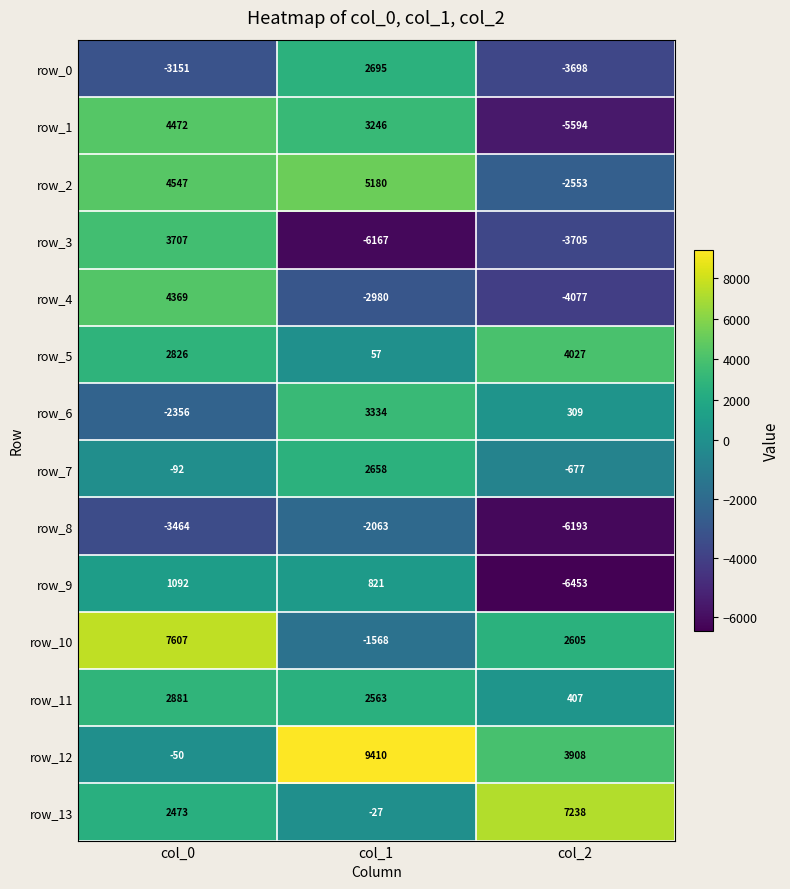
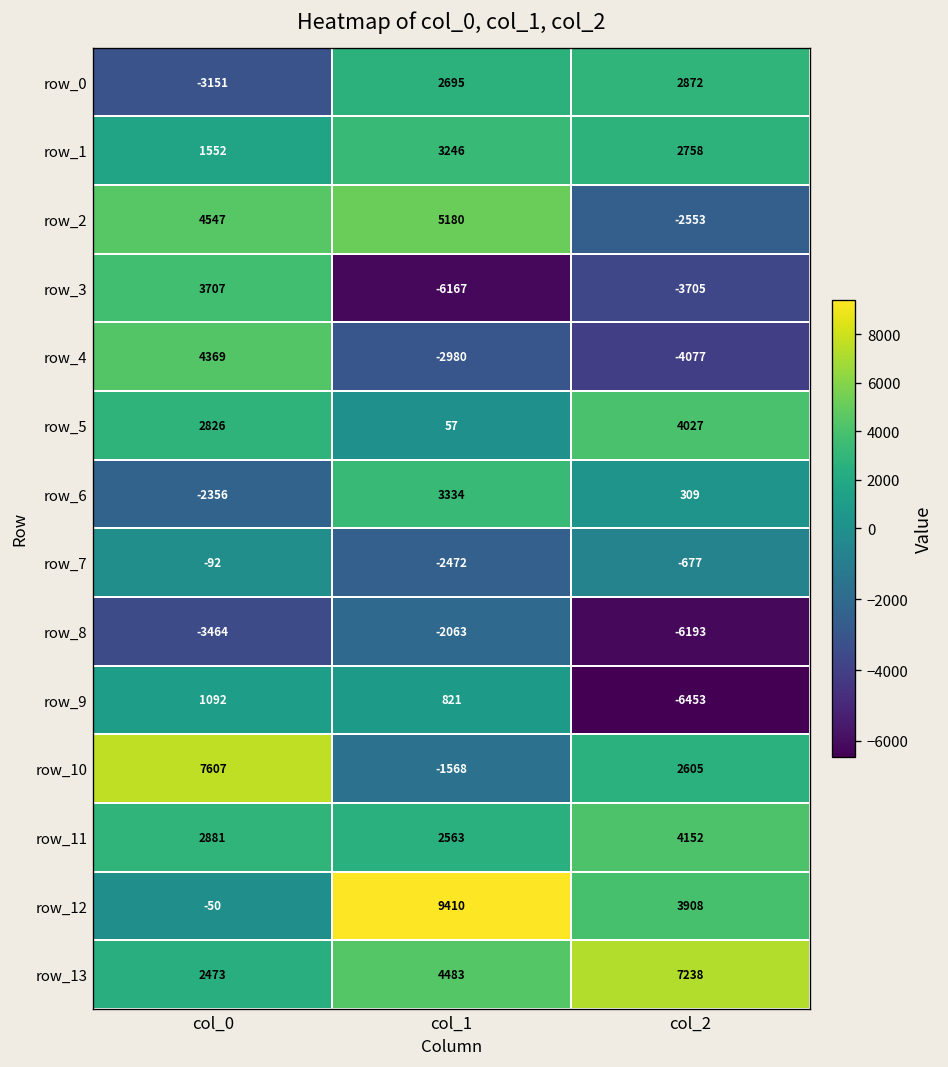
  {
    "row_0": {
      "col_0": -3151,
      "col_1": 2695,
-     "col_2": -3698
+     "col_2": 2872
    },
    "row_1": {
-     "col_0": 4472,
+     "col_0": 1552,
      "col_1": 3246,
-     "col_2": -5594
+     "col_2": 2758
    },
    "row_2": {
      "col_0": 4547,
      "col_1": 5180,
      "col_2": -2553
    },
    "row_3": {
      "col_0": 3707,
      "col_1": -6167,
      "col_2": -3705
    },
    "row_4": {
      "col_0": 4369,
      "col_1": -2980,
      "col_2": -4077
    },
    "row_5": {
      "col_0": 2826,
      "col_1": 57,
      "col_2": 4027
    },
    "row_6": {
      "col_0": -2356,
      "col_1": 3334,
      "col_2": 309
    },
    "row_7": {
      "col_0": -92,
-     "col_1": 2658,
+     "col_1": -2472,
      "col_2": -677
    },
    "row_8": {
      "col_0": -3464,
      "col_1": -2063,
      "col_2": -6193
    },
    "row_9": {
      "col_0": 1092,
      "col_1": 821,
      "col_2": -6453
    },
    "row_10": {
      "col_0": 7607,
      "col_1": -1568,
      "col_2": 2605
    },
    "row_11": {
      "col_0": 2881,
      "col_1": 2563,
-     "col_2": 407
+     "col_2": 4152
    },
    "row_12": {
      "col_0": -50,
      "col_1": 9410,
      "col_2": 3908
    },
    "row_13": {
      "col_0": 2473,
-     "col_1": -27,
+     "col_1": 4483,
      "col_2": 7238
    }
  }
